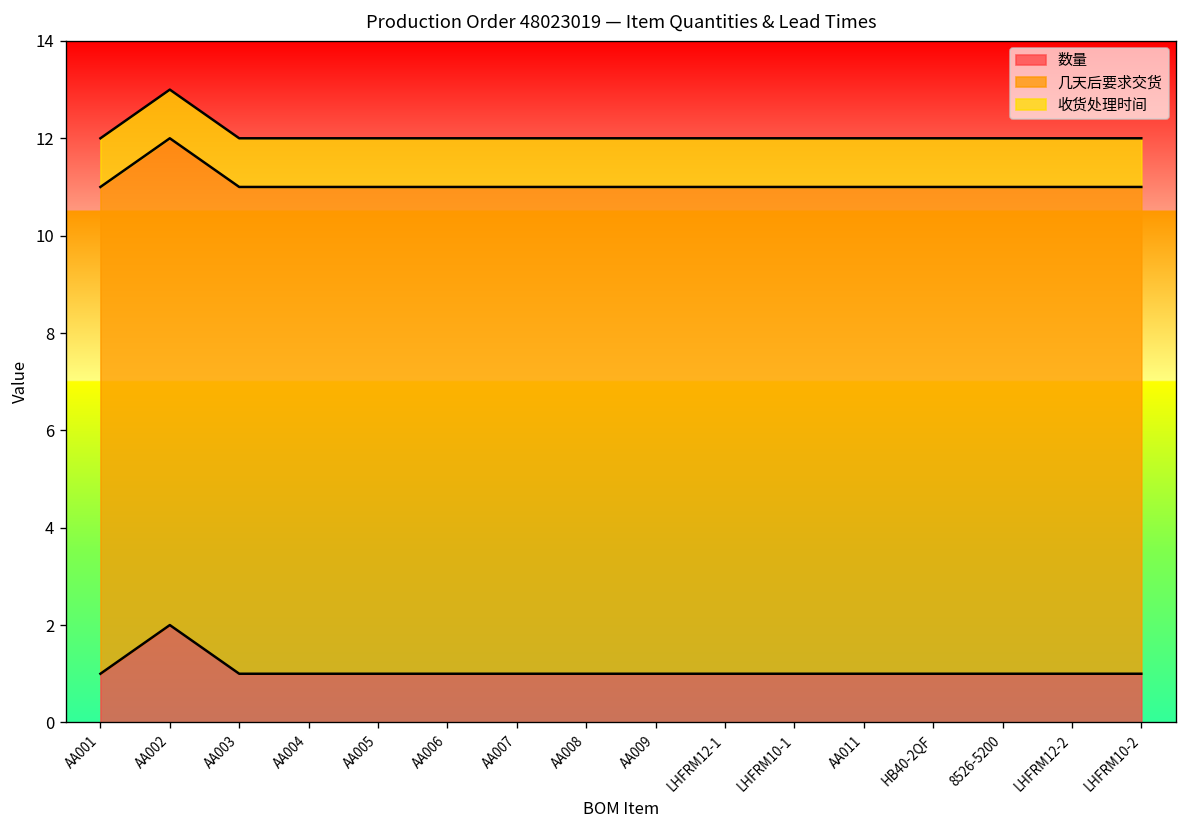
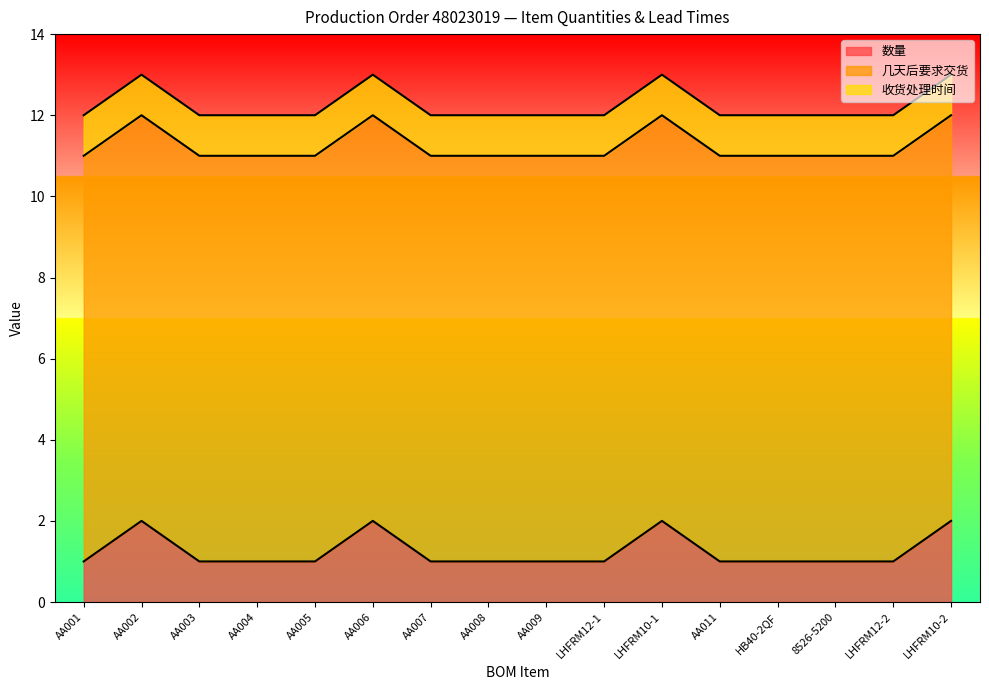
  {
    "数量": {
      "AA001": 1,
      "AA002": 2,
      "AA003": 1,
      "AA004": 1,
      "AA005": 1,
-     "AA006": 1,
+     "AA006": 2,
      "AA007": 1,
      "AA008": 1,
      "AA009": 1,
      "LHFRM12-1": 1,
-     "LHFRM10-1": 1,
+     "LHFRM10-1": 2,
      "AA011": 1,
      "HB40-2QF": 1,
      "8526-5200": 1,
      "LHFRM12-2": 1,
-     "LHFRM10-2": 1
+     "LHFRM10-2": 2
    },
    "几天后要求交货": {
      "AA001": 10,
      "AA002": 10,
      "AA003": 10,
      "AA004": 10,
      "AA005": 10,
      "AA006": 10,
      "AA007": 10,
      "AA008": 10,
      "AA009": 10,
      "LHFRM12-1": 10,
      "LHFRM10-1": 10,
      "AA011": 10,
      "HB40-2QF": 10,
      "8526-5200": 10,
      "LHFRM12-2": 10,
      "LHFRM10-2": 10
    },
    "收货处理时间": {
      "AA001": 1,
      "AA002": 1,
      "AA003": 1,
      "AA004": 1,
      "AA005": 1,
      "AA006": 1,
      "AA007": 1,
      "AA008": 1,
      "AA009": 1,
      "LHFRM12-1": 1,
      "LHFRM10-1": 1,
      "AA011": 1,
      "HB40-2QF": 1,
      "8526-5200": 1,
      "LHFRM12-2": 1
    }
  }
